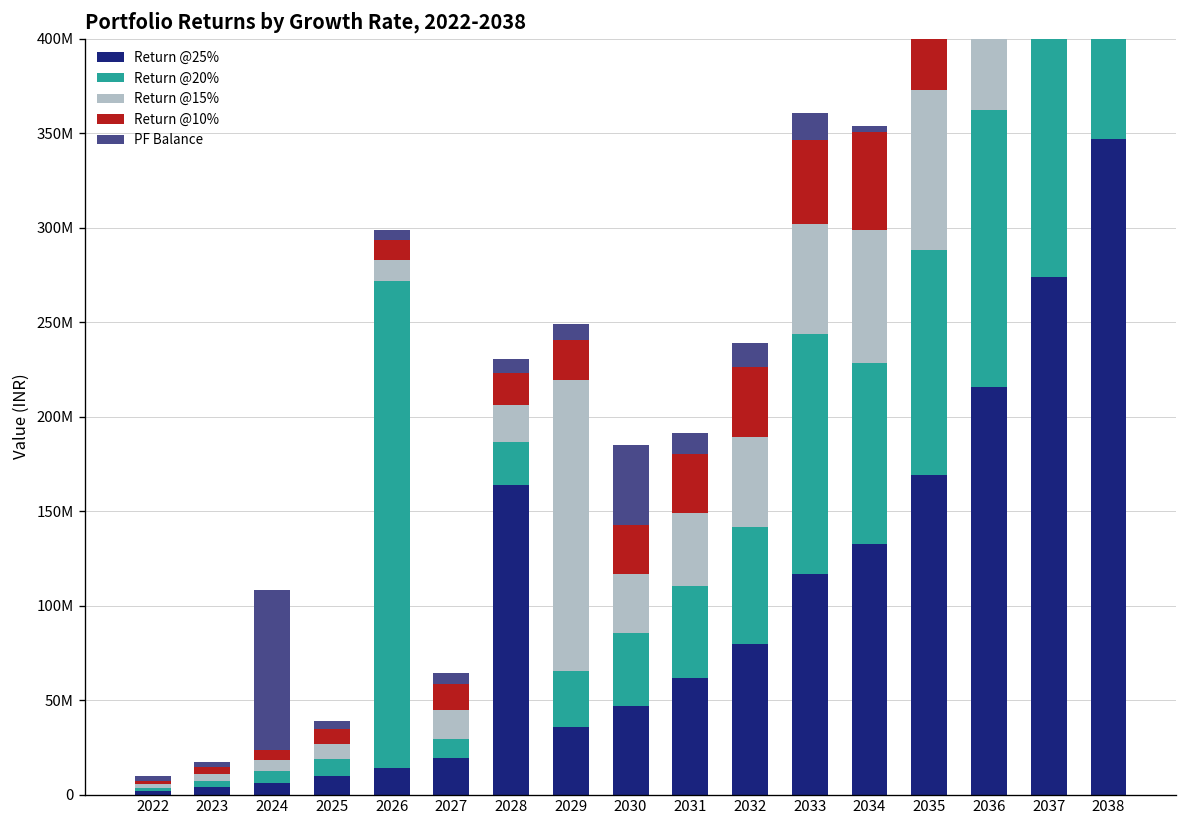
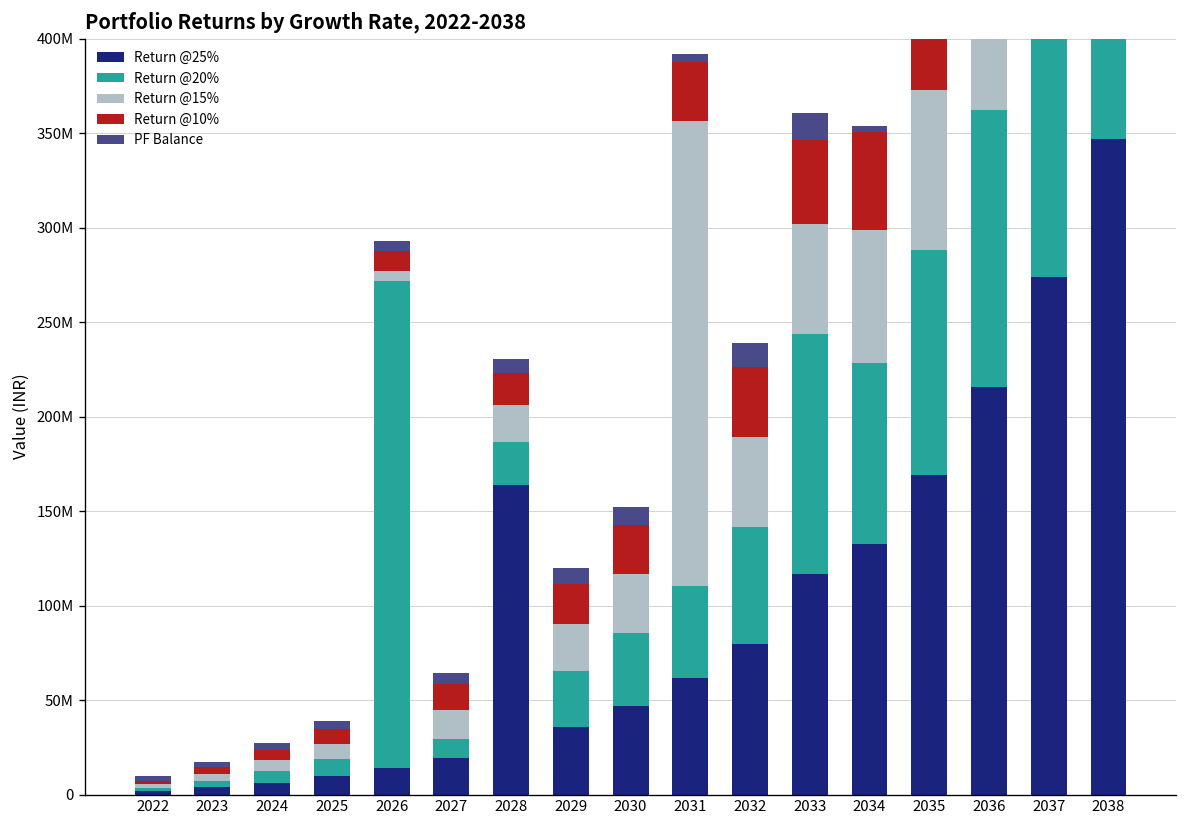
  {
    "Return @25%": {
      "2022": 2000000,
      "2023": 4000000,
      "2024": 6000000,
      "2025": 10000000,
      "2026": 14000000,
      "2027": 19000000,
      "2028": 164000000,
      "2029": 36000000,
      "2030": 47000000,
      "2031": 62000000,
      "2032": 80000000,
      "2033": 116000000,
      "2034": 132000000,
      "2035": 169000000,
      "2036": 216000000,
      "2037": 274000000,
      "2038": 347000000
    },
    "Return @20%": {
      "2022": 2000000,
      "2023": 4000000,
      "2024": 6000000,
      "2025": 9000000,
      "2026": 258000000,
      "2027": 10000000,
      "2028": 23000000,
      "2029": 30000000,
      "2030": 38000000,
      "2031": 49000000,
      "2032": 62000000,
      "2033": 127000000,
      "2034": 96000000,
      "2035": 119000000,
      "2036": 147000000
    },
    "Return @15%": {
      "2022": 2000000,
      "2023": 4000000,
      "2024": 6000000,
      "2025": 8000000,
-     "2026": 11000000,
+     "2026": 6000000,
      "2027": 15000000,
      "2028": 20000000,
-     "2029": 154000000,
+     "2029": 25000000,
      "2030": 31000000,
-     "2031": 39000000,
+     "2031": 246000000,
      "2032": 48000000,
      "2033": 58000000,
      "2034": 70000000,
      "2035": 85000000
    },
    "Return @10%": {
      "2022": 2000000,
      "2023": 3000000,
      "2024": 5000000,
      "2025": 8000000,
      "2026": 10000000,
      "2027": 13000000,
      "2028": 17000000,
      "2029": 21000000,
      "2030": 26000000,
      "2031": 31000000,
      "2032": 37000000,
      "2033": 44000000,
      "2034": 52000000
    },
    "PF Balance": {
      "2022": 2000000,
      "2023": 3000000,
-     "2024": 85000000,
+     "2024": 4000000,
      "2025": 4000000,
      "2026": 5000000,
      "2027": 6000000,
      "2028": 7000000,
      "2029": 8000000,
-     "2030": 42000000,
-     "2031": 11000000,
+     "2030": 10000000,
+     "2031": 4000000,
      "2032": 13000000,
      "2033": 14000000,
      "2034": 3000000
    }
  }
